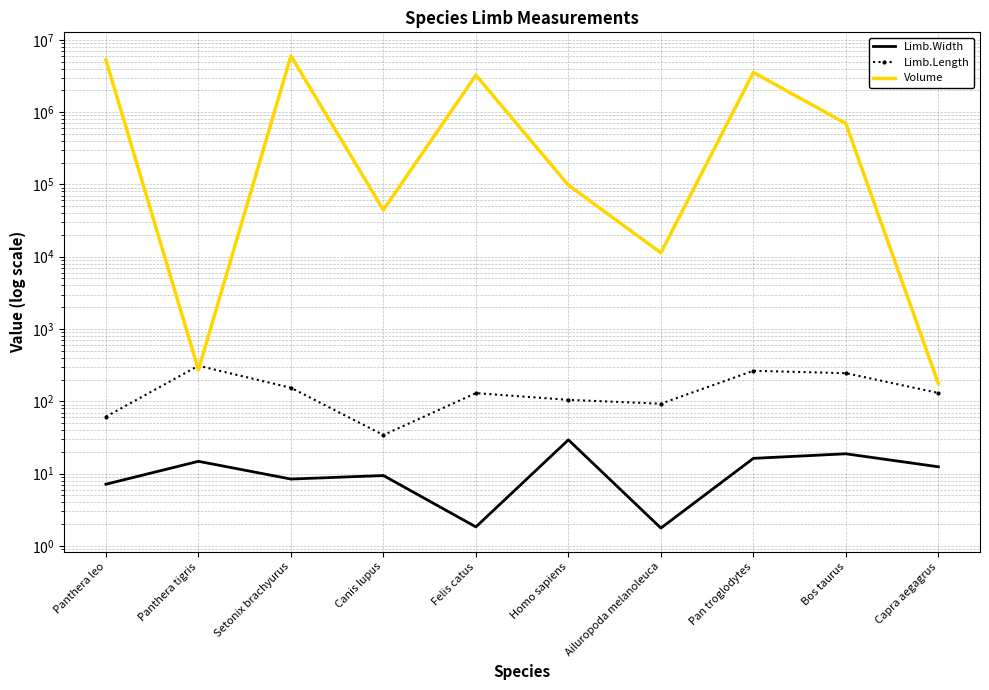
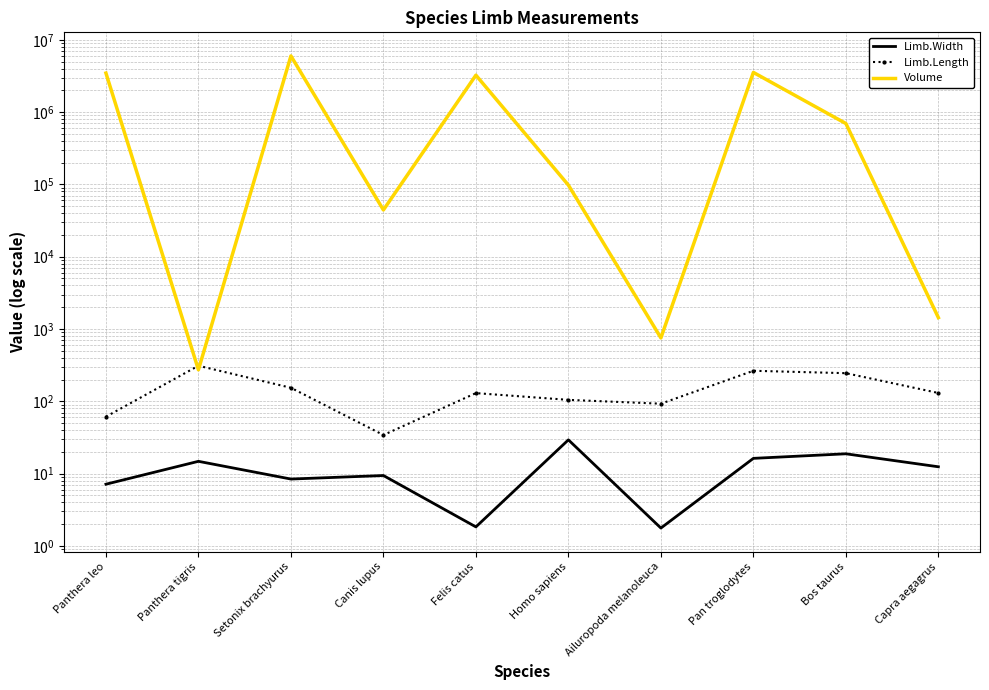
  {
    "Volume": {
-     "Panthera leo": 5000000,
+     "Panthera leo": 3000000,
      "Panthera tigris": 270,
      "Setonix brachyurus": 6000000,
      "Canis lupus": 40000,
      "Felis catus": 3000000,
      "Homo sapiens": 100000,
-     "Ailuropoda melanoleuca": 11000,
+     "Ailuropoda melanoleuca": 800,
      "Pan troglodytes": 4000000,
      "Bos taurus": 700000,
-     "Capra aegagrus": 180
+     "Capra aegagrus": 1400
    }
  }
